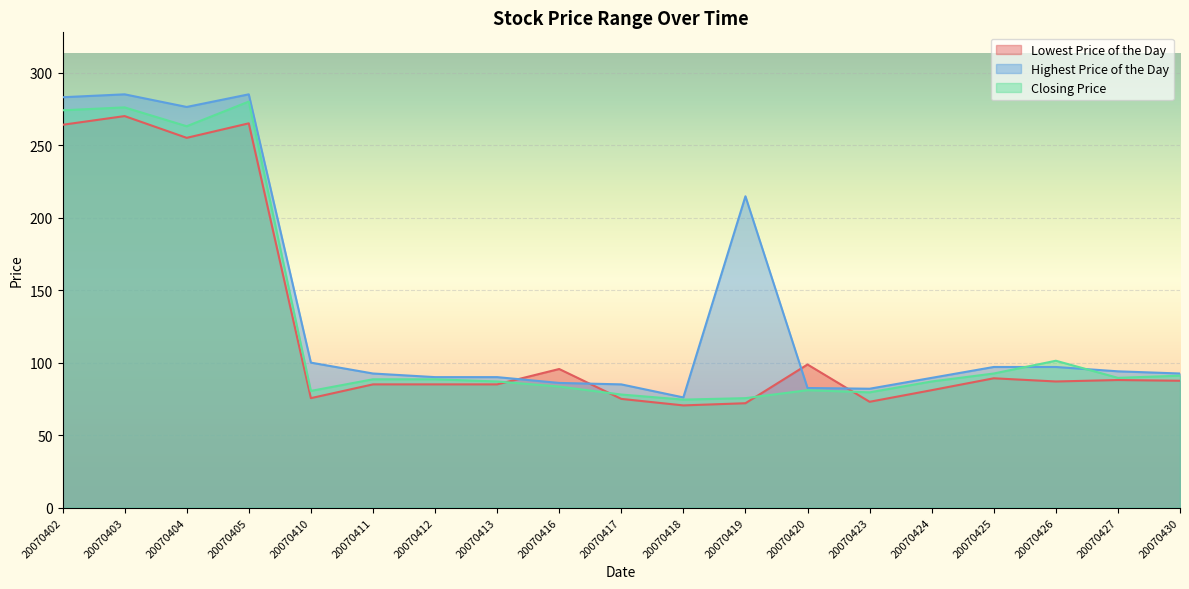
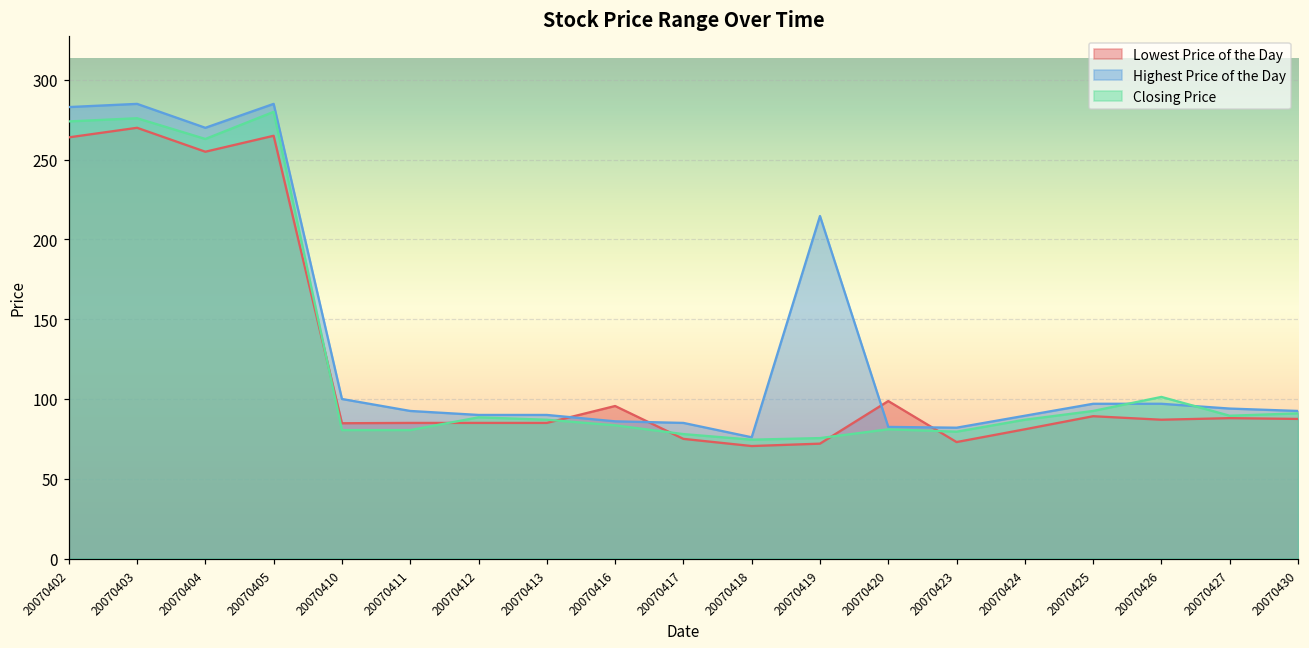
  {
    "Lowest Price of the Day": {
      "20070402": 264,
      "20070403": 270,
      "20070404": 255,
      "20070405": 265,
-     "20070410": 76,
+     "20070410": 85,
      "20070411": 85,
      "20070412": 85,
      "20070413": 85,
      "20070416": 96,
      "20070417": 75,
      "20070418": 71,
      "20070419": 72,
      "20070420": 99,
      "20070423": 73,
      "20070424": 81,
      "20070425": 89,
      "20070426": 87,
      "20070430": 88
    },
    "Highest Price of the Day": {
      "20070402": 283,
      "20070403": 285,
-     "20070404": 276,
+     "20070404": 270,
      "20070405": 285,
      "20070410": 100,
      "20070411": 93,
      "20070413": 90,
      "20070416": 86,
      "20070417": 85,
      "20070419": 215,
      "20070423": 82,
      "20070424": 90,
      "20070425": 97,
      "20070426": 97,
      "20070427": 94
    },
    "Closing Price": {
      "20070402": 274,
      "20070403": 276,
      "20070404": 263,
      "20070405": 280,
      "20070410": 81,
-     "20070411": 89,
+     "20070411": 81,
      "20070413": 87,
      "20070416": 84,
      "20070417": 78,
      "20070419": 76,
      "20070423": 80,
      "20070424": 87,
      "20070425": 93,
      "20070426": 101
    }
  }
